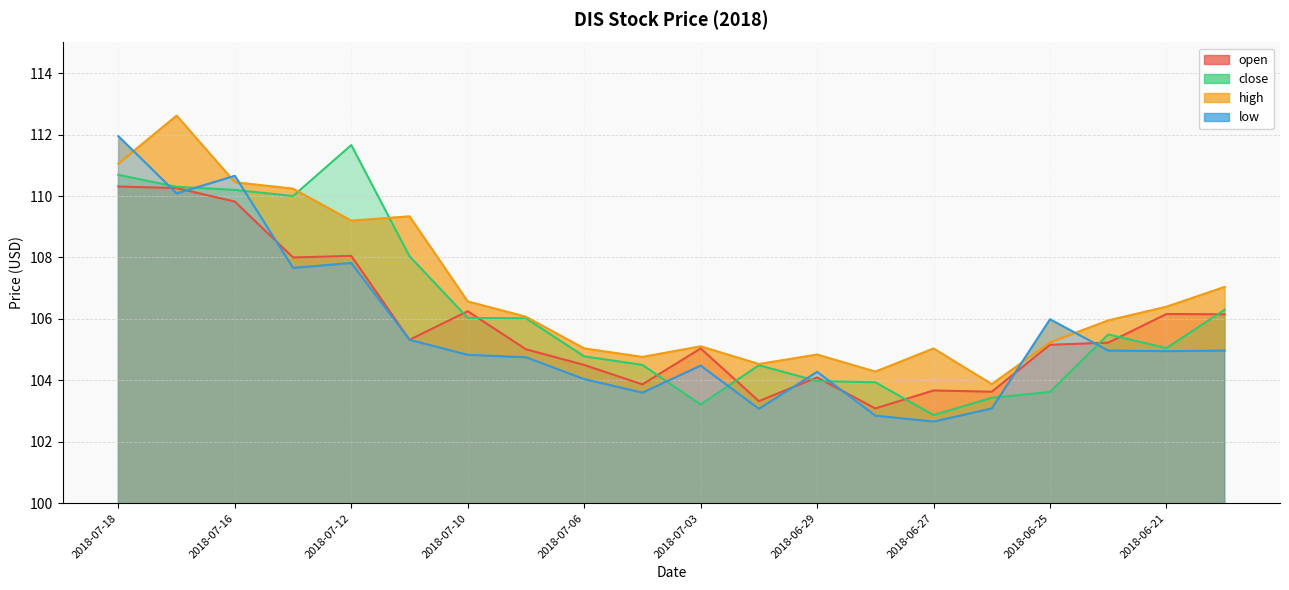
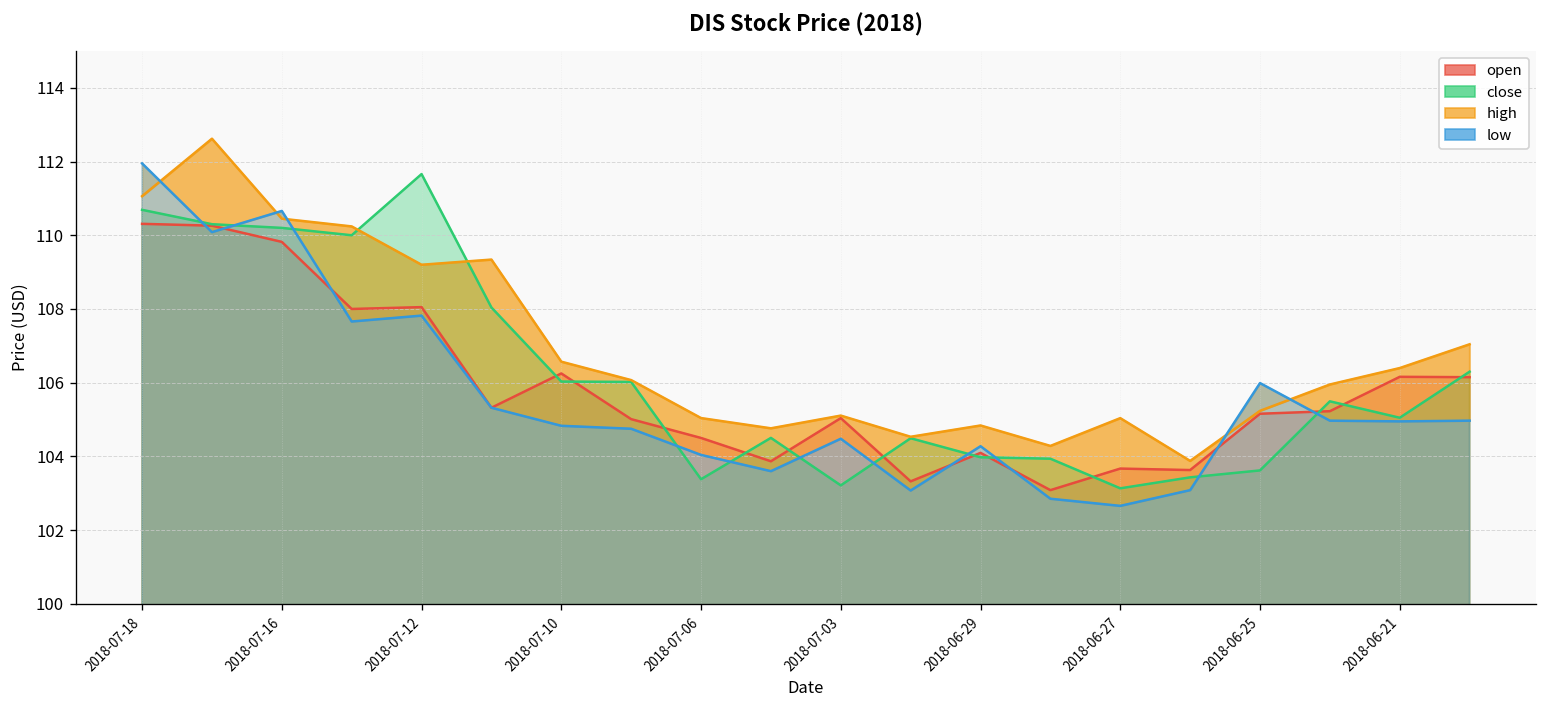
  {
    "close": {
      "2018-07-18": 110.7,
      "2018-07-16": 110.2,
      "2018-07-12": 111.7,
      "2018-07-10": 106.0,
-     "2018-07-06": 104.8,
+     "2018-07-06": 103.4,
      "2018-07-03": 103.2,
      "2018-06-29": 104.0,
-     "2018-06-27": 102.9,
+     "2018-06-27": 103.1,
      "2018-06-25": 103.6,
      "2018-06-21": 105.0
    },
    "low": {
      "2018-07-12": 107.8,
      "2018-07-10": 104.8,
      "2018-07-06": 104.0,
      "2018-07-03": 104.5,
      "2018-06-29": 104.3,
      "2018-06-27": 102.7,
      "2018-06-21": 105.0
    }
  }
